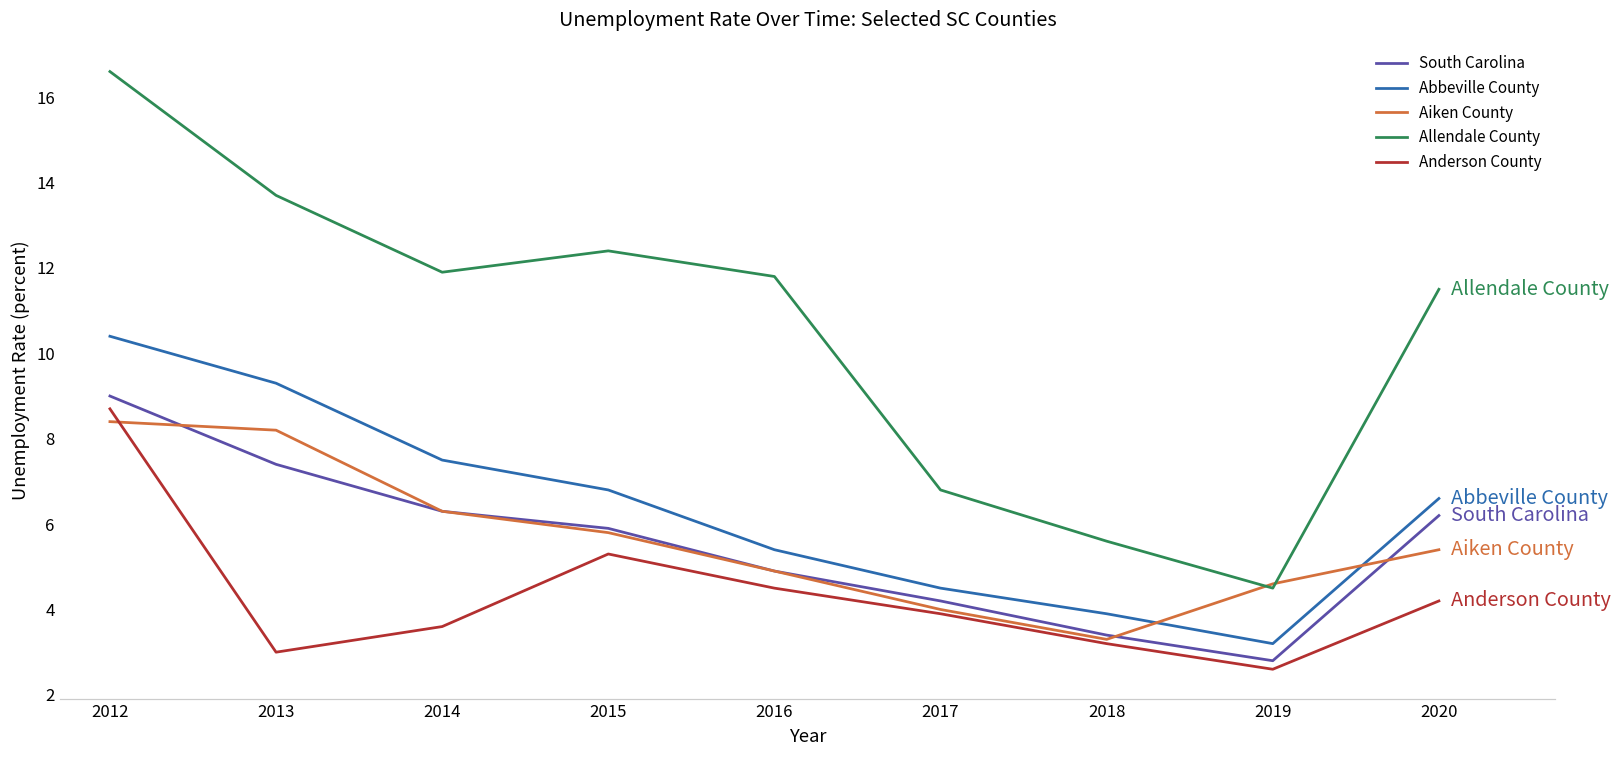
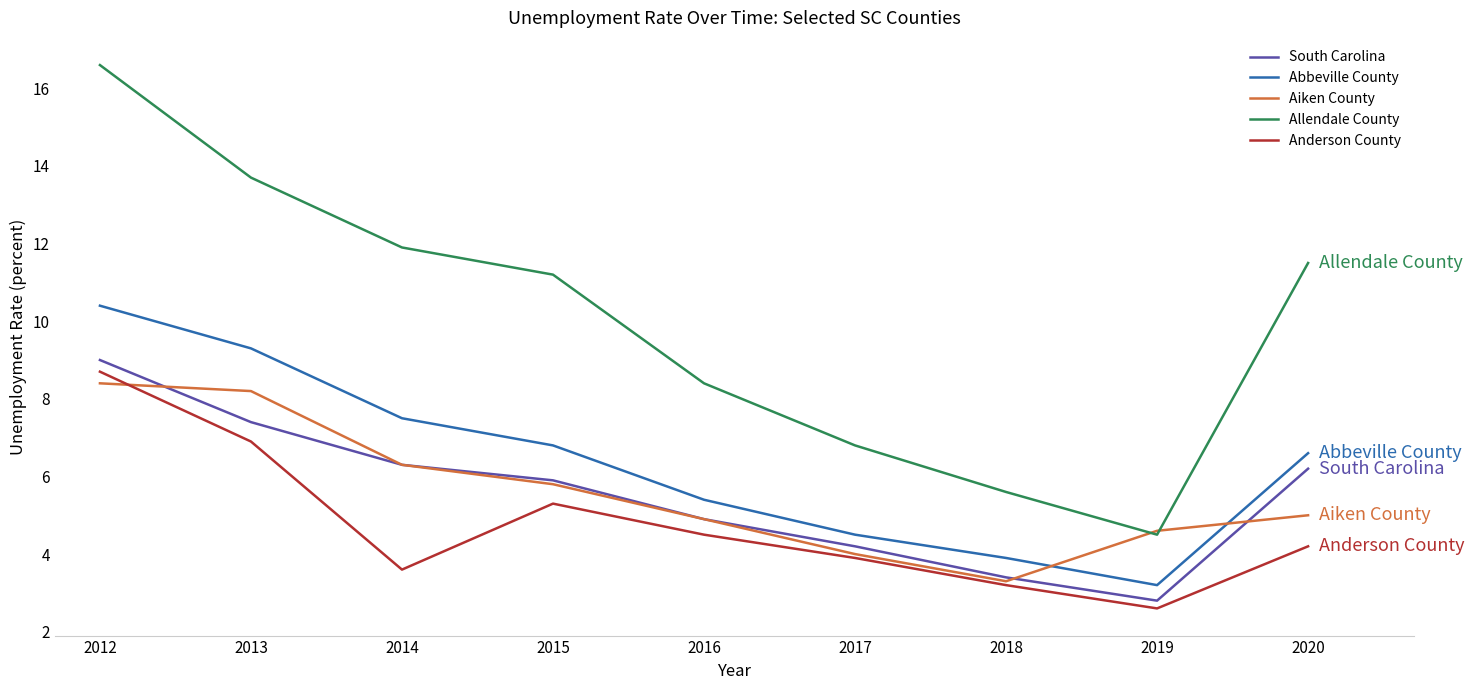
  {
    "Aiken County": {
      "2012": 8.4,
      "2013": 8.2,
      "2015": 5.8,
      "2017": 4.0,
      "2018": 3.3,
      "2019": 4.6,
-     "2020": 5.4
+     "2020": 5.0
    },
    "Allendale County": {
      "2012": 16.6,
      "2013": 13.7,
      "2014": 11.9,
-     "2015": 12.4,
-     "2016": 11.8,
+     "2015": 11.2,
+     "2016": 8.4,
      "2017": 6.8,
      "2018": 5.6,
      "2019": 4.5,
      "2020": 11.5
    },
    "Anderson County": {
      "2012": 8.7,
-     "2013": 3.0,
+     "2013": 6.9,
      "2014": 3.6,
      "2015": 5.3,
      "2016": 4.5,
      "2017": 3.9,
      "2018": 3.2,
      "2019": 2.6,
      "2020": 4.2
    }
  }
